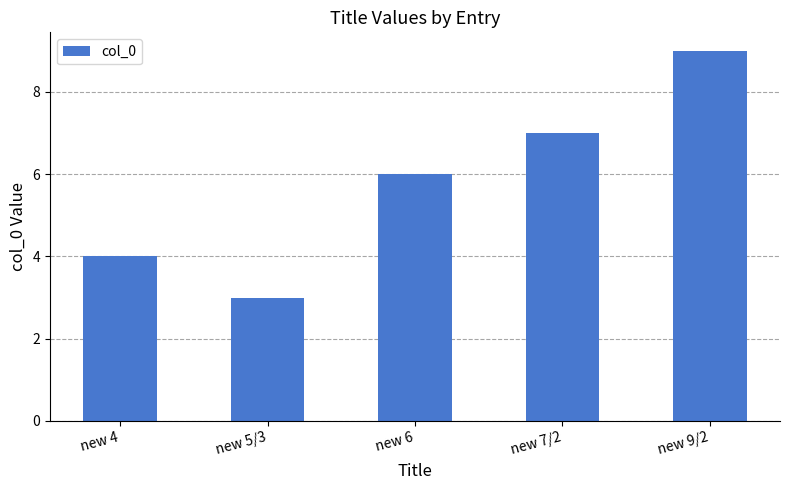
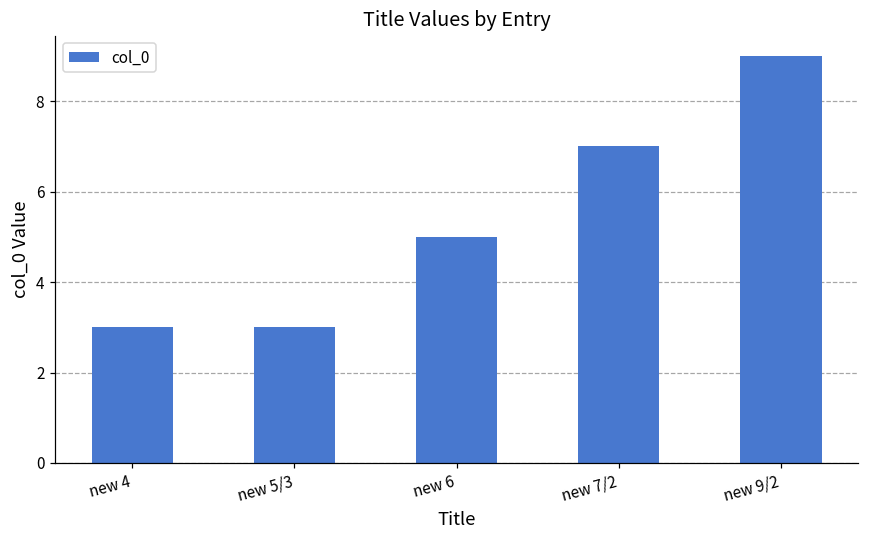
  {
-   "new 4": 4,
+   "new 4": 3,
    "new 5/3": 3,
-   "new 6": 6,
+   "new 6": 5,
    "new 7/2": 7,
    "new 9/2": 9
  }
